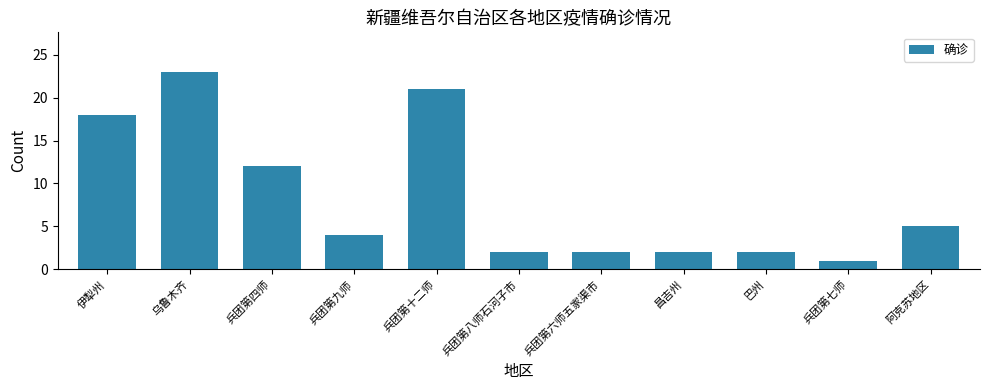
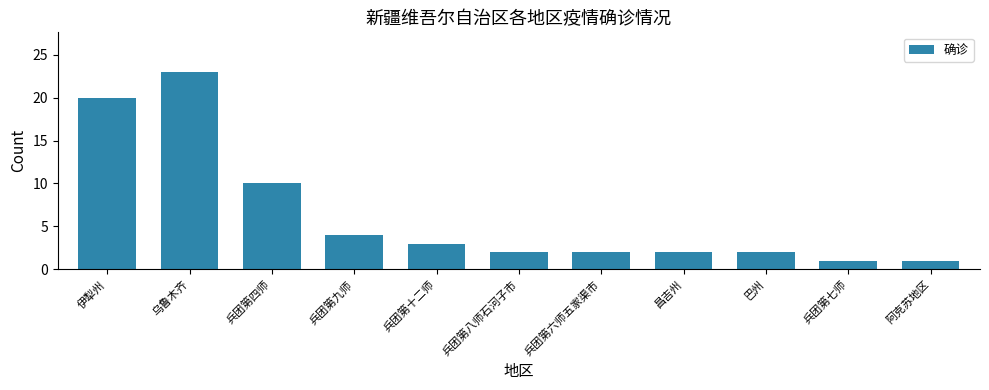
  {
-   "伊犁州": 18,
+   "伊犁州": 20,
    "乌鲁木齐": 23,
-   "兵团第四师": 12,
+   "兵团第四师": 10,
    "兵团第九师": 4,
-   "兵团第十二师": 21,
+   "兵团第十二师": 3,
    "兵团第八师石河子市": 2,
    "兵团第六师五家渠市": 2,
    "昌吉州": 2,
    "巴州": 2,
    "兵团第七师": 1,
-   "阿克苏地区": 5
+   "阿克苏地区": 1
  }
